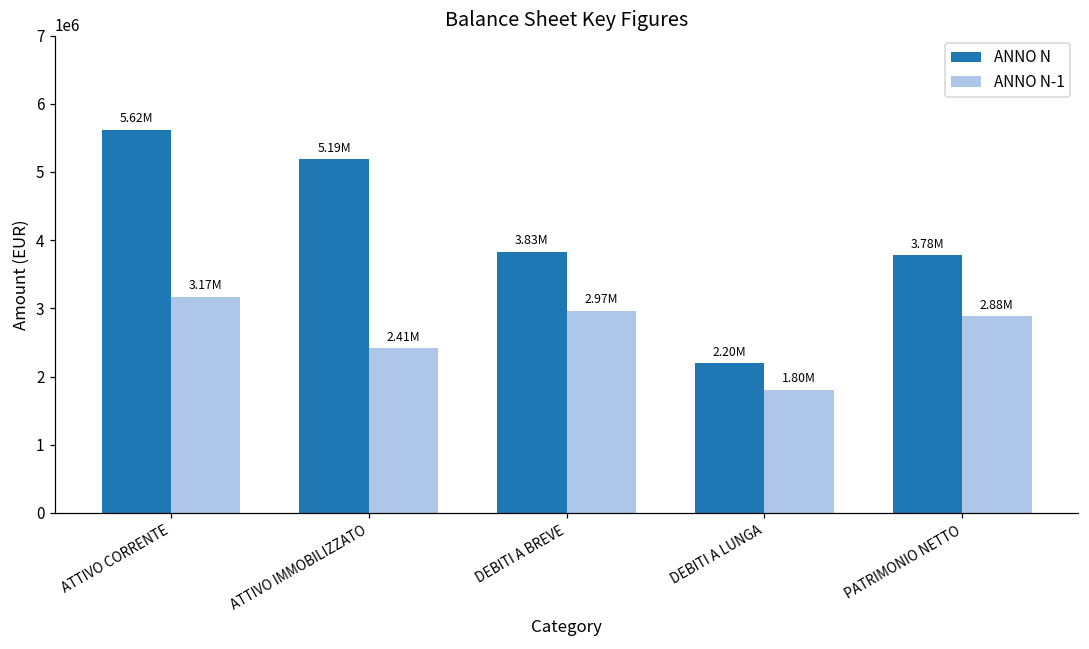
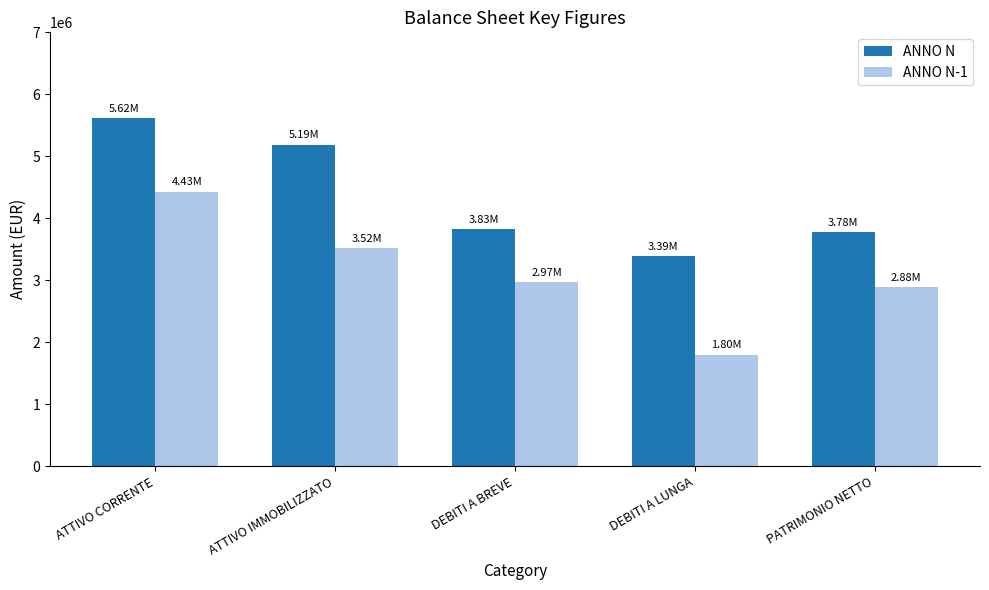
  {
    "ANNO N": {
      "ATTIVO CORRENTE": "5.62M",
      "ATTIVO IMMOBILIZZATO": "5.19M",
      "DEBITI A BREVE": "3.83M",
-     "DEBITI A LUNGA": "2.20M",
+     "DEBITI A LUNGA": "3.39M",
      "PATRIMONIO NETTO": "3.78M"
    },
    "ANNO N-1": {
-     "ATTIVO CORRENTE": "3.17M",
-     "ATTIVO IMMOBILIZZATO": "2.41M",
+     "ATTIVO CORRENTE": "4.43M",
+     "ATTIVO IMMOBILIZZATO": "3.52M",
      "DEBITI A BREVE": "2.97M",
      "DEBITI A LUNGA": "1.80M",
      "PATRIMONIO NETTO": "2.88M"
    }
  }
